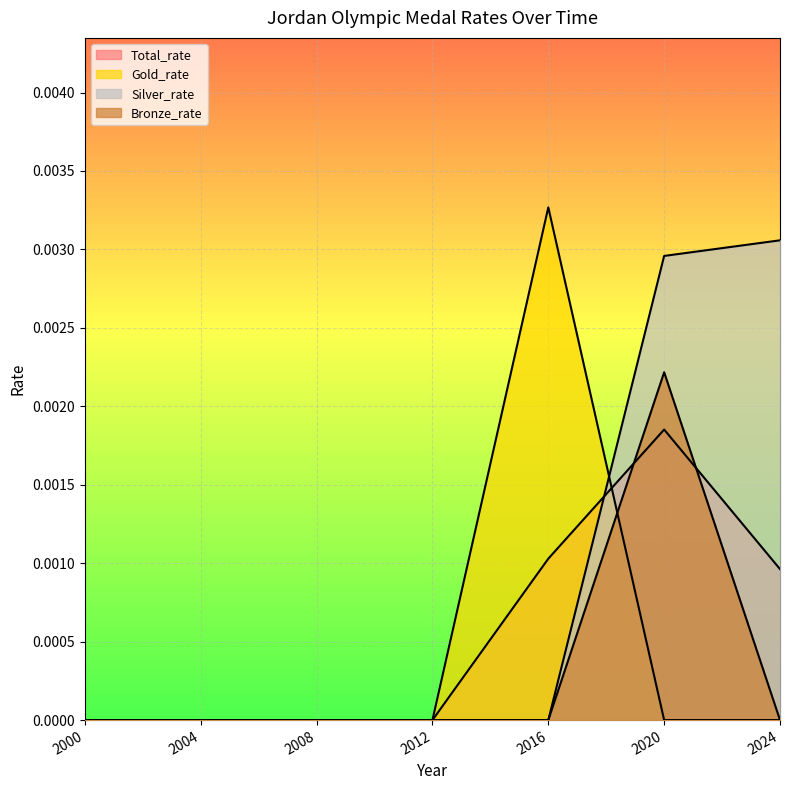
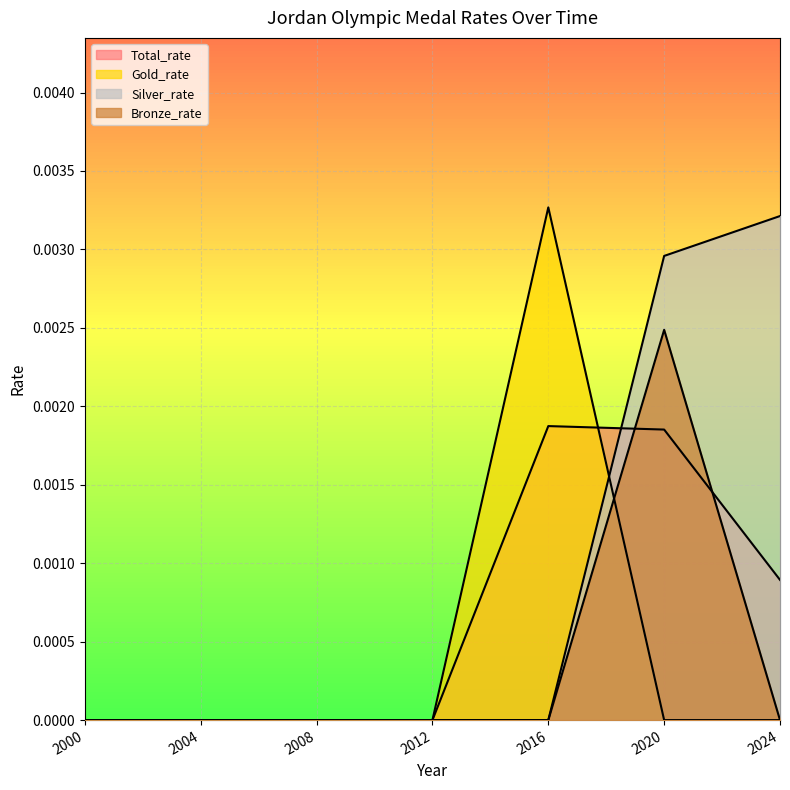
  {
    "Total_rate": {
-     "2016": 0.00103,
+     "2016": 0.00187,
      "2020": 0.00185,
-     "2024": 0.00096
+     "2024": 0.00089
    },
    "Gold_rate": {
      "2016": 0.00327,
      "2020": 0.00000
    },
    "Silver_rate": {
      "2020": 0.00296,
-     "2024": 0.00306
+     "2024": 0.00321
    },
    "Bronze_rate": {
-     "2020": 0.00222
+     "2020": 0.00249
    }
  }
